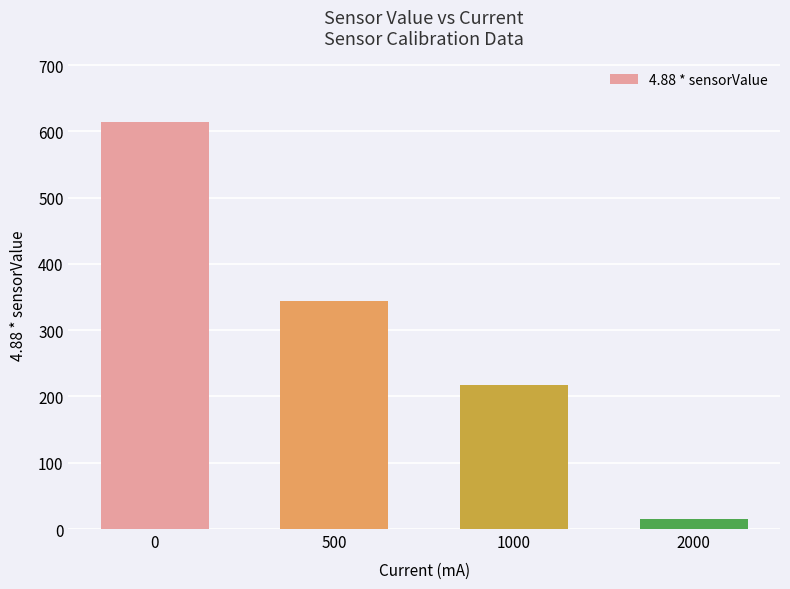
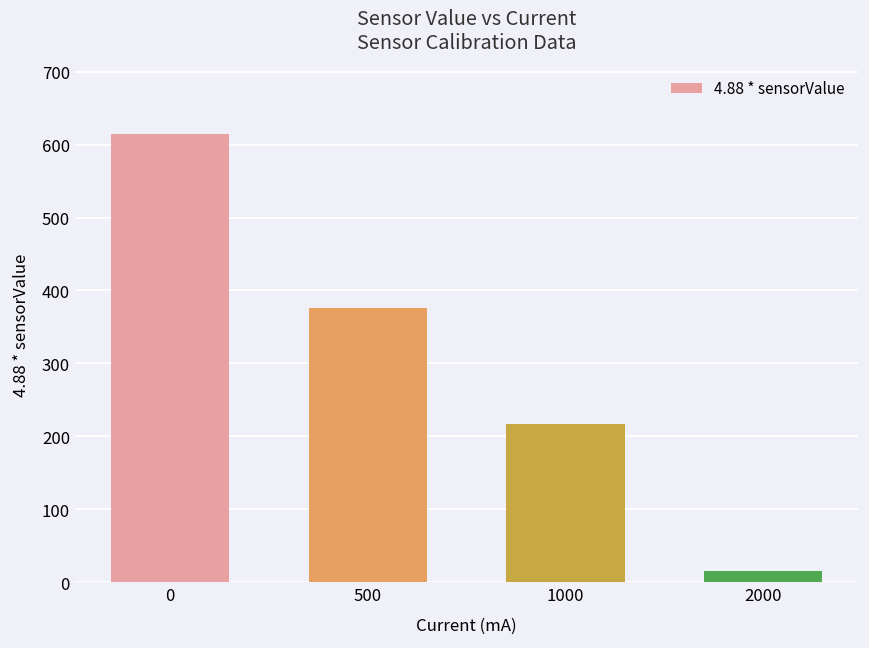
  {
    "0": 610,
-   "500": 340,
+   "500": 380,
    "1000": 220,
    "2000": 10
  }
